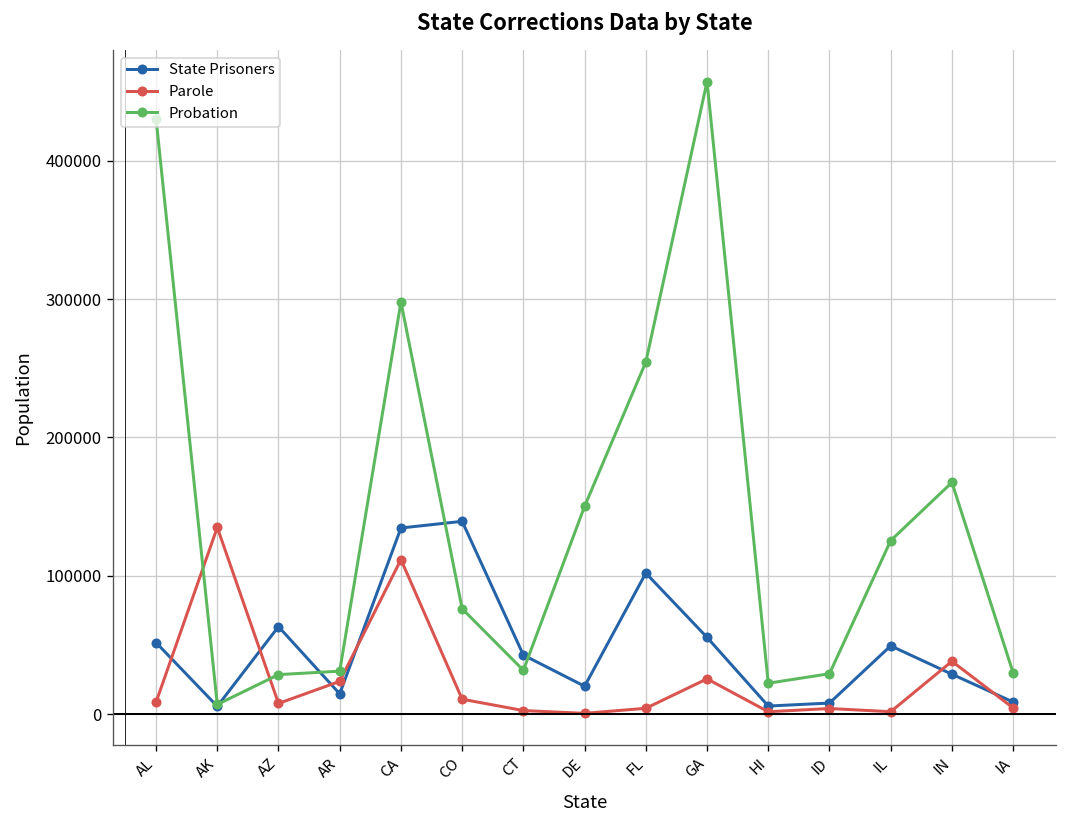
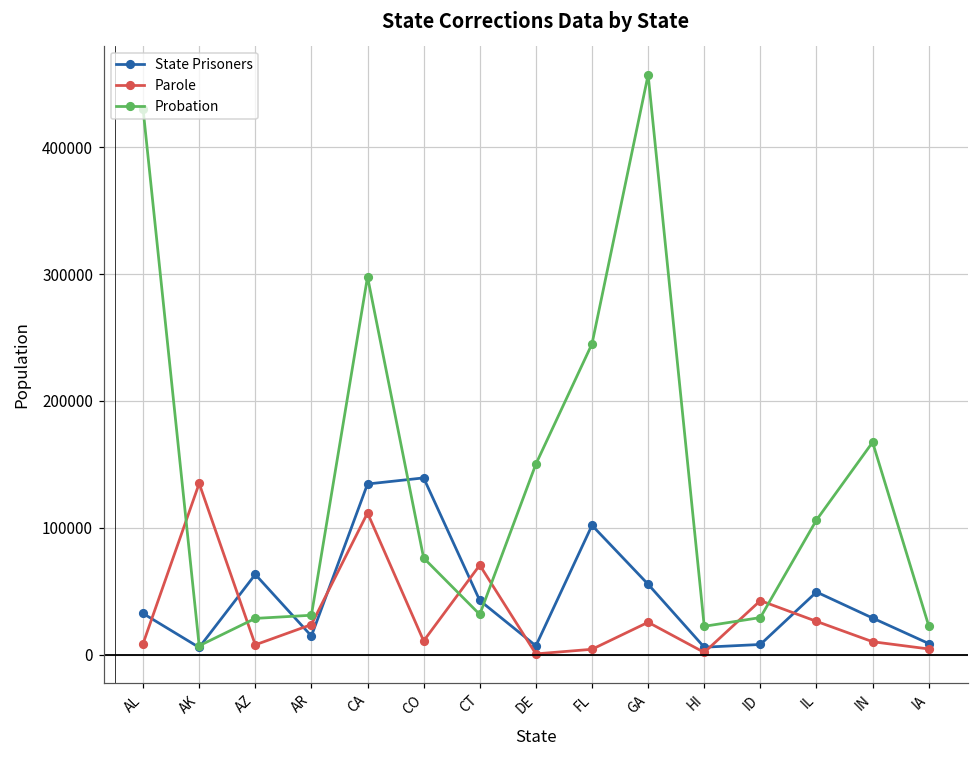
  {
    "State Prisoners": {
-     "AL": 52000,
+     "AL": 32000,
      "AZ": 63000,
      "AR": 15000,
      "CA": 135000,
      "CO": 139000,
      "CT": 43000,
-     "DE": 20000,
+     "DE": 7000,
      "FL": 102000,
      "GA": 55000,
      "HI": 6000,
      "ID": 8000,
      "IL": 49000,
      "IN": 29000,
      "IA": 9000
    },
    "Parole": {
      "AL": 9000,
      "AK": 135000,
      "AZ": 8000,
      "AR": 24000,
      "CA": 112000,
      "CO": 11000,
-     "CT": 3000,
+     "CT": 71000,
      "DE": 1000,
      "FL": 4000,
      "GA": 25000,
      "HI": 2000,
-     "ID": 4000,
-     "IL": 2000,
-     "IN": 38000,
+     "ID": 43000,
+     "IL": 26000,
+     "IN": 10000,
      "IA": 4000
    },
    "Probation": {
      "AZ": 29000,
      "AR": 31000,
      "CA": 298000,
      "CO": 76000,
      "CT": 32000,
      "DE": 150000,
-     "FL": 254000,
+     "FL": 245000,
      "GA": 457000,
      "HI": 22000,
      "ID": 29000,
-     "IL": 125000,
+     "IL": 106000,
      "IN": 167000,
-     "IA": 30000
+     "IA": 23000
    }
  }
